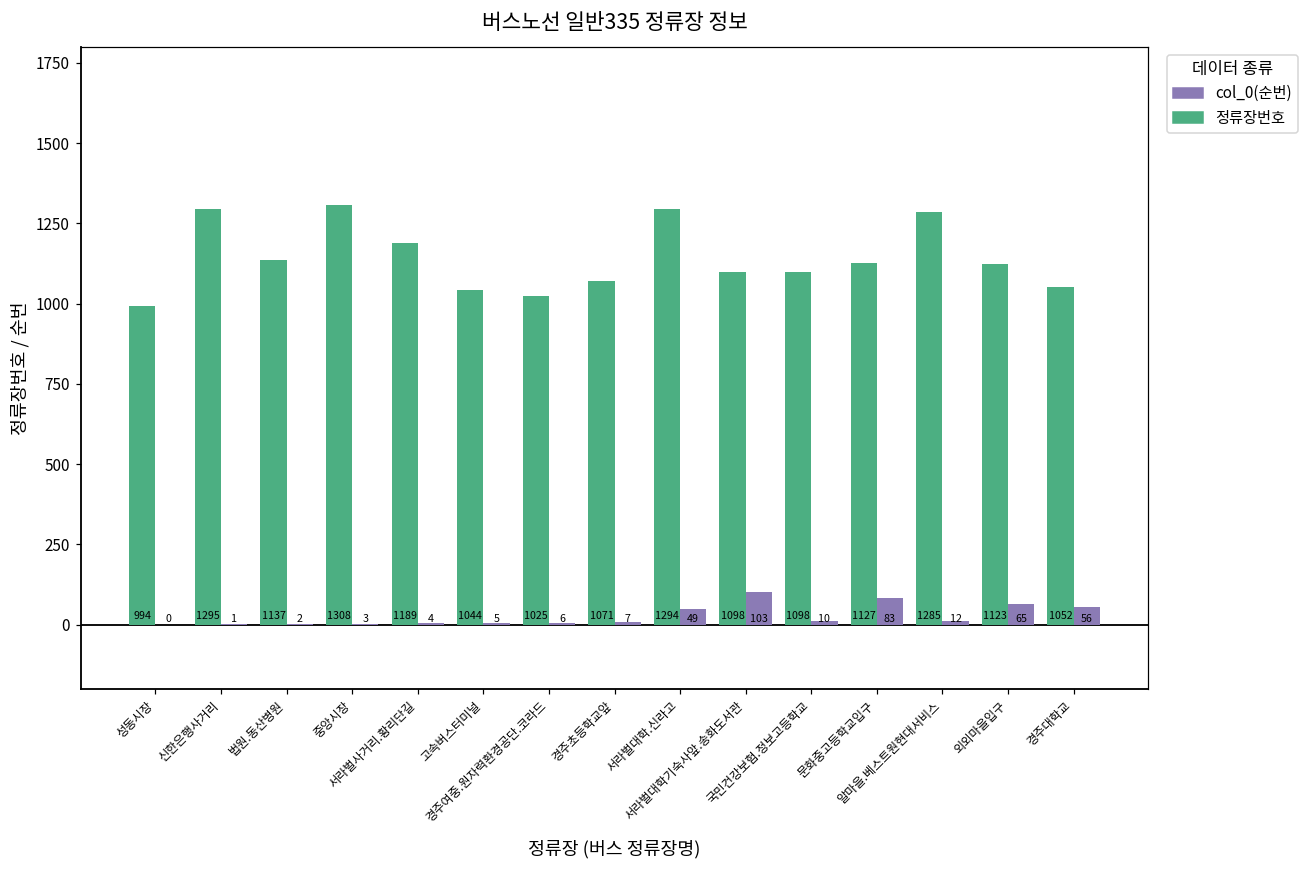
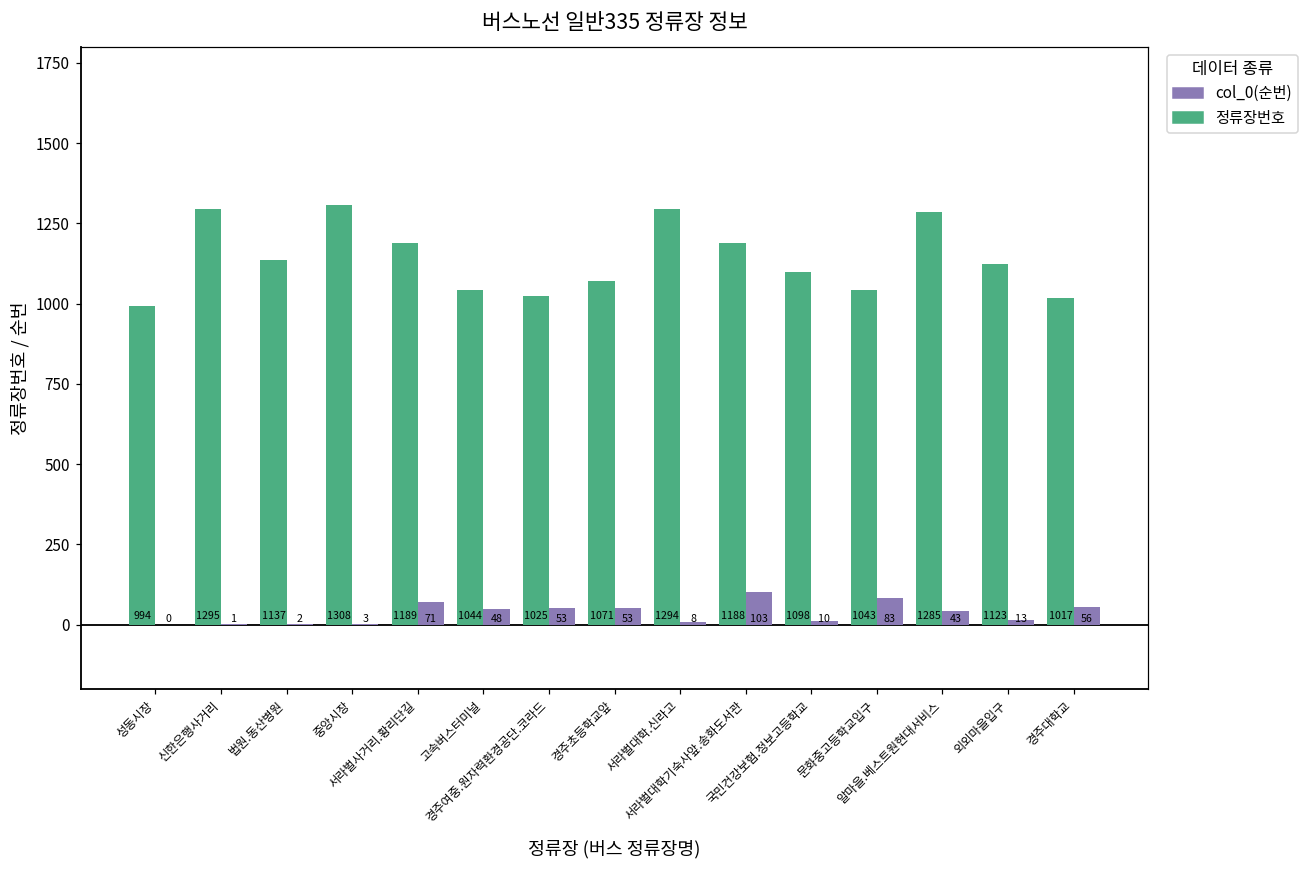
  {
    "정류장번호": {
      "성동시장": 994,
      "신한은행사거리": 1295,
      "법원.동산병원": 1137,
      "중앙시장": 1308,
      "서라벌사거리.황리단길": 1189,
      "고속버스터미널": 1044,
      "경주여중.원자력환경공단.코라드": 1025,
      "경주초등학교앞": 1071,
      "서라벌대학.신라고": 1294,
-     "서라벌대학기숙사앞.송화도서관": 1098,
+     "서라벌대학기숙사앞.송화도서관": 1188,
      "국민건강보험.정보고등학교": 1098,
-     "문화중고등학교입구": 1127,
+     "문화중고등학교입구": 1043,
      "알마을.베스트원현대서비스": 1285,
      "외외마을입구": 1123,
-     "경주대학교": 1052
+     "경주대학교": 1017
    },
    "col_0(순번)": {
      "성동시장": 0,
      "신한은행사거리": 1,
      "법원.동산병원": 2,
      "중앙시장": 3,
-     "서라벌사거리.황리단길": 4,
-     "고속버스터미널": 5,
-     "경주여중.원자력환경공단.코라드": 6,
-     "경주초등학교앞": 7,
-     "서라벌대학.신라고": 49,
+     "서라벌사거리.황리단길": 71,
+     "고속버스터미널": 48,
+     "경주여중.원자력환경공단.코라드": 53,
+     "경주초등학교앞": 53,
+     "서라벌대학.신라고": 8,
      "서라벌대학기숙사앞.송화도서관": 103,
      "국민건강보험.정보고등학교": 10,
      "문화중고등학교입구": 83,
-     "알마을.베스트원현대서비스": 12,
-     "외외마을입구": 65,
+     "알마을.베스트원현대서비스": 43,
+     "외외마을입구": 13,
      "경주대학교": 56
    }
  }
